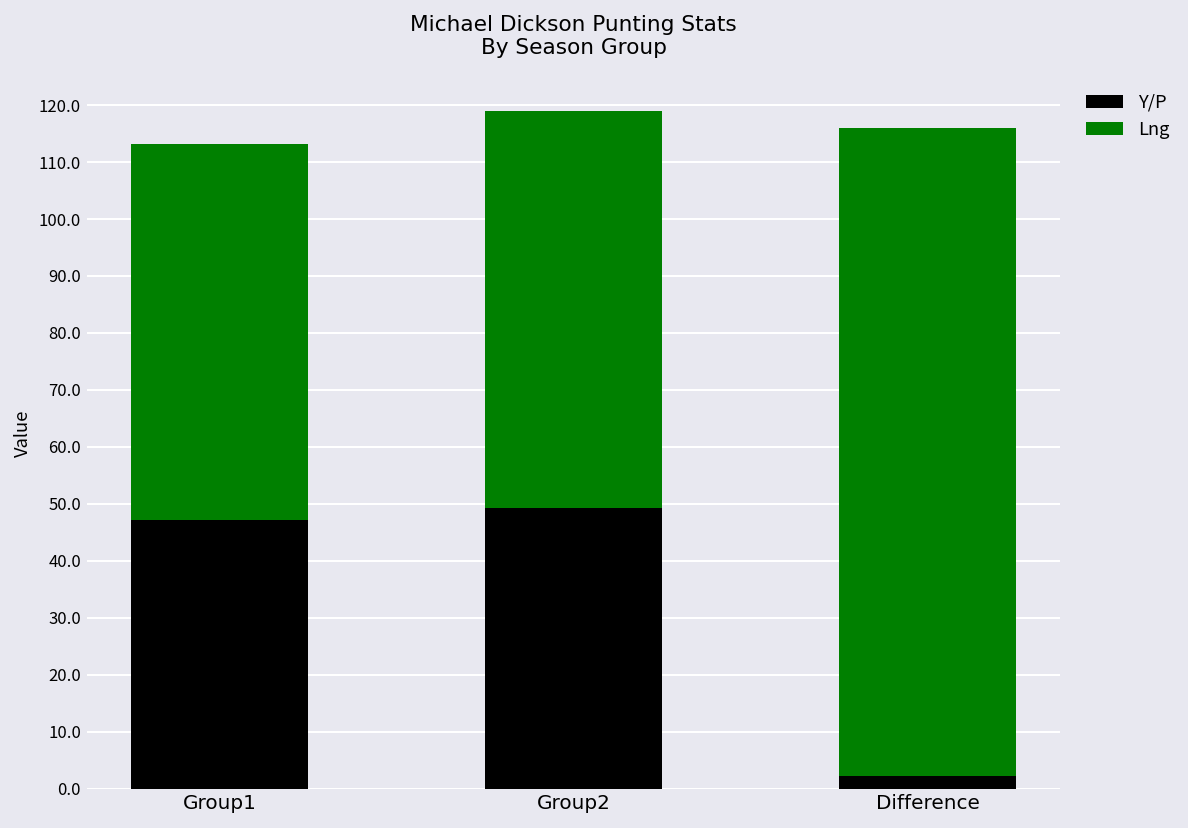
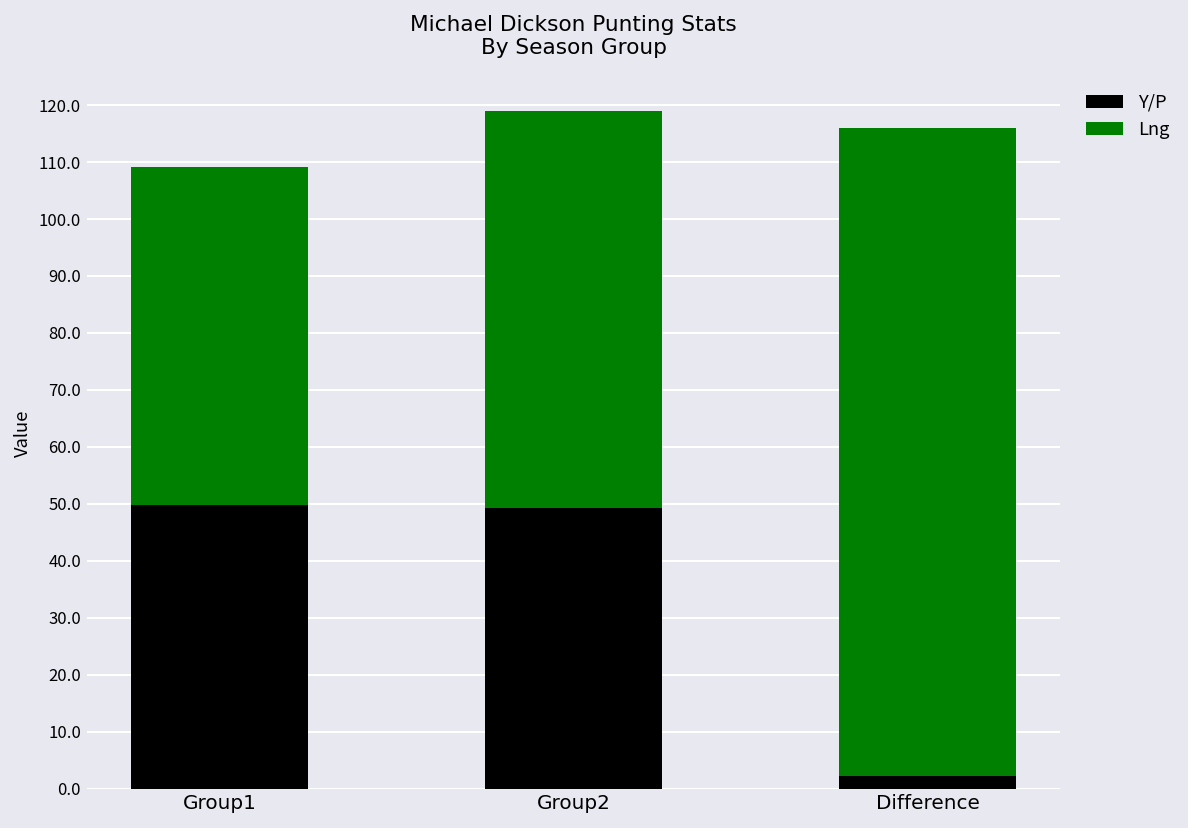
  {
    "Y/P": {
-     "Group1": 47,
+     "Group1": 50,
      "Group2": 49,
      "Difference": 2
    },
    "Lng": {
-     "Group1": 66,
+     "Group1": 59,
      "Group2": 70,
      "Difference": 114
    }
  }
